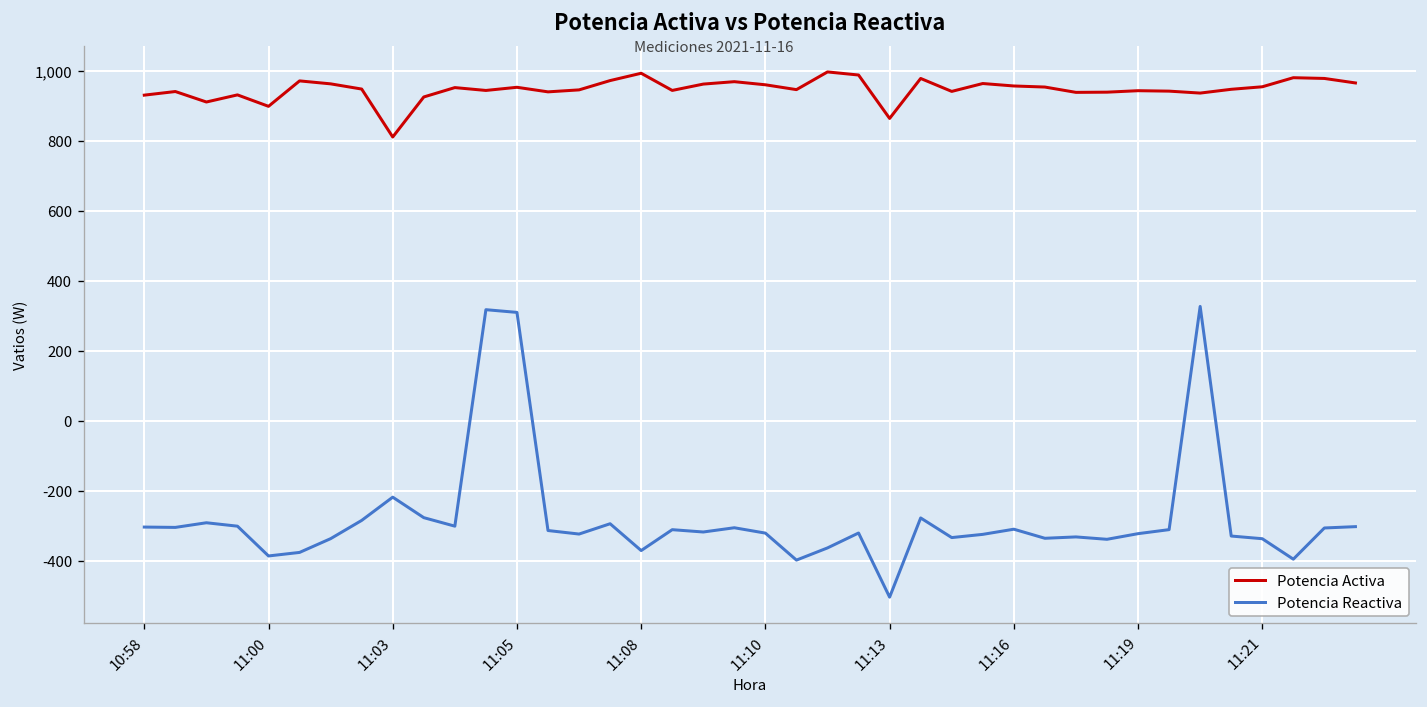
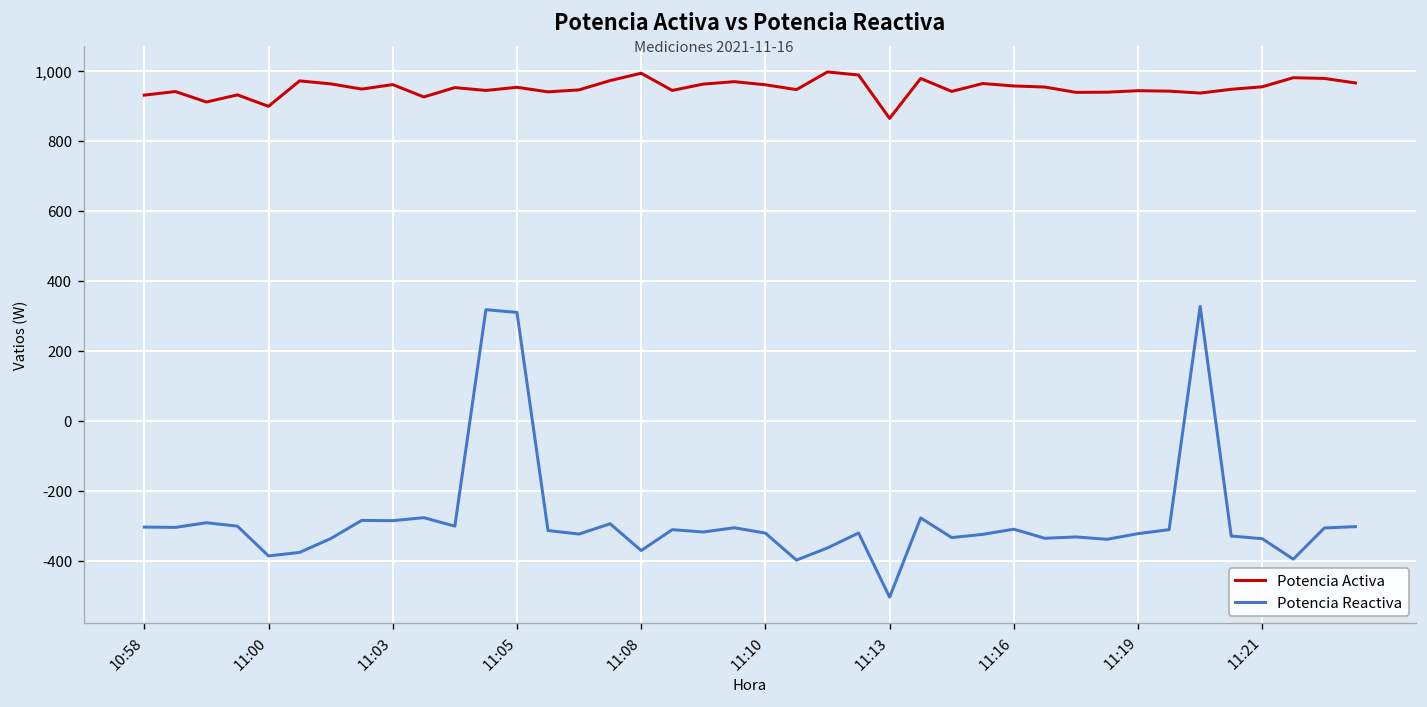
  {
    "Potencia Activa": {
-     "11:03": 810,
+     "11:03": 960,
      "11:08": 990,
      "11:13": 860
    },
    "Potencia Reactiva": {
-     "11:03": -220,
+     "11:03": -290,
      "11:08": -370,
      "11:13": -500
    }
  }
